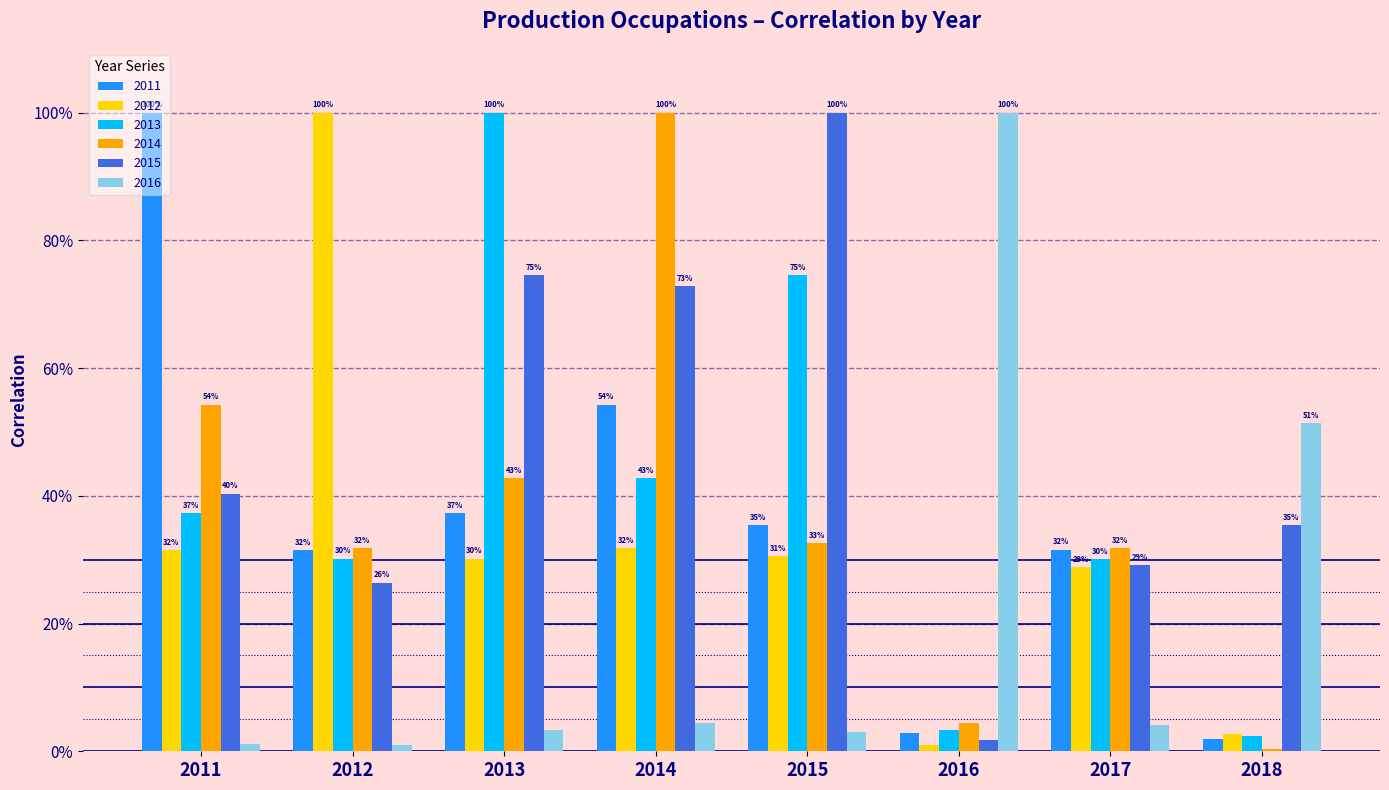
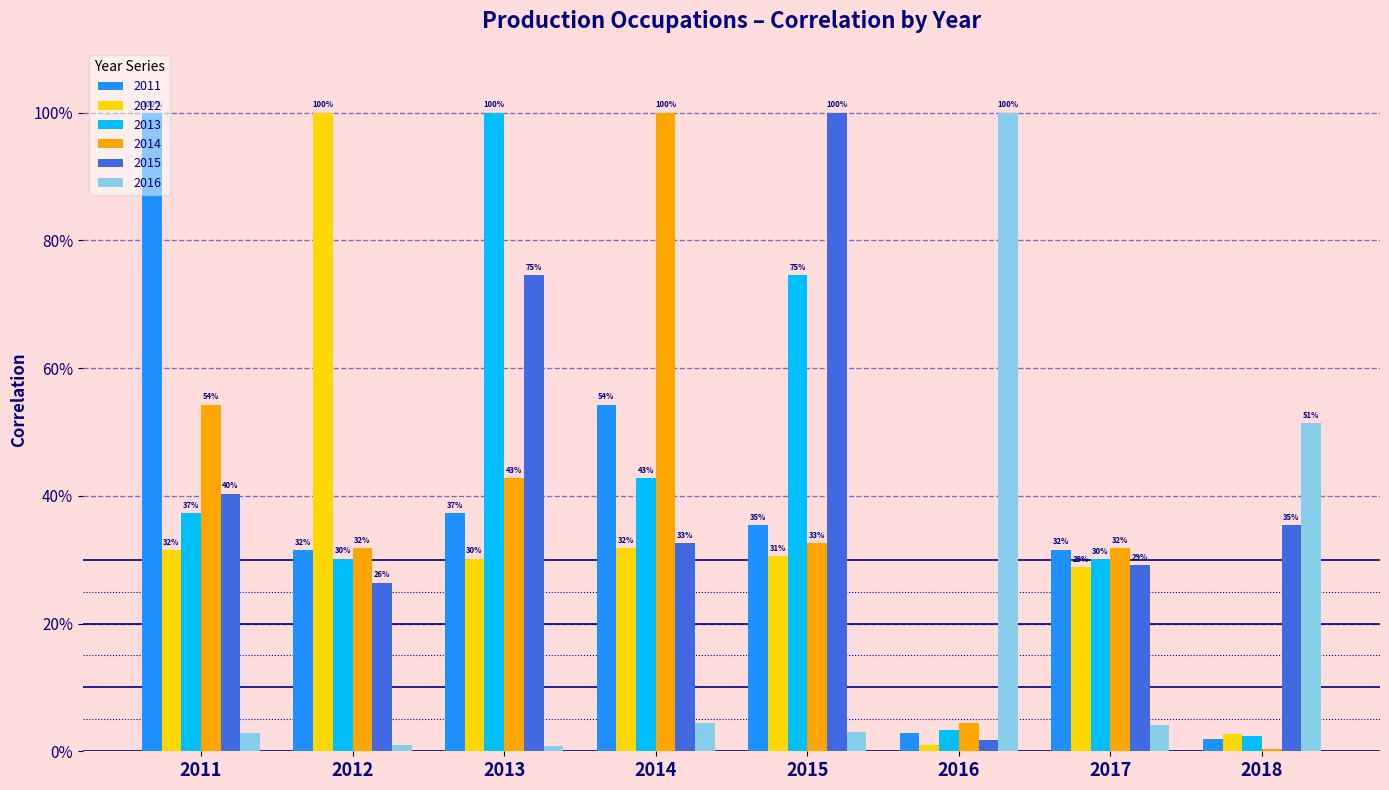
  {
    "2015": {
      "2011": "40%",
      "2012": "26%",
      "2013": "75%",
-     "2014": "73%",
+     "2014": "33%",
      "2015": "100%",
      "2017": "29%",
      "2018": "35%"
    },
    "2016": {
-     "2011": "1%",
+     "2011": "3%",
      "2012": "1%",
-     "2013": "3%",
+     "2013": "1%",
      "2014": "4%",
      "2015": "3%",
      "2017": "4%"
    }
  }
